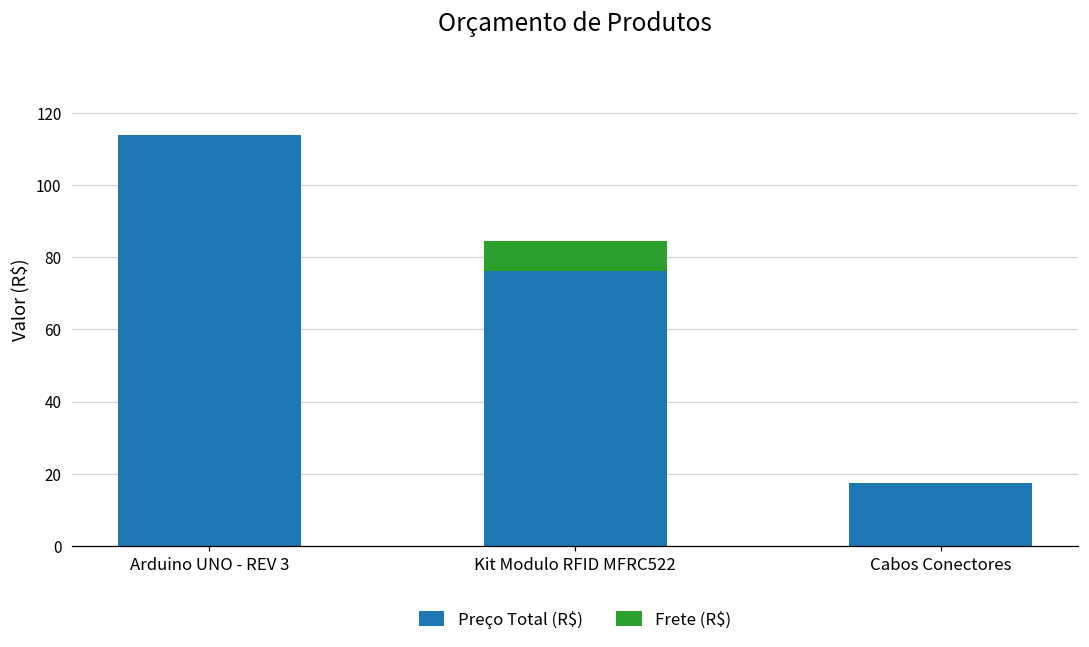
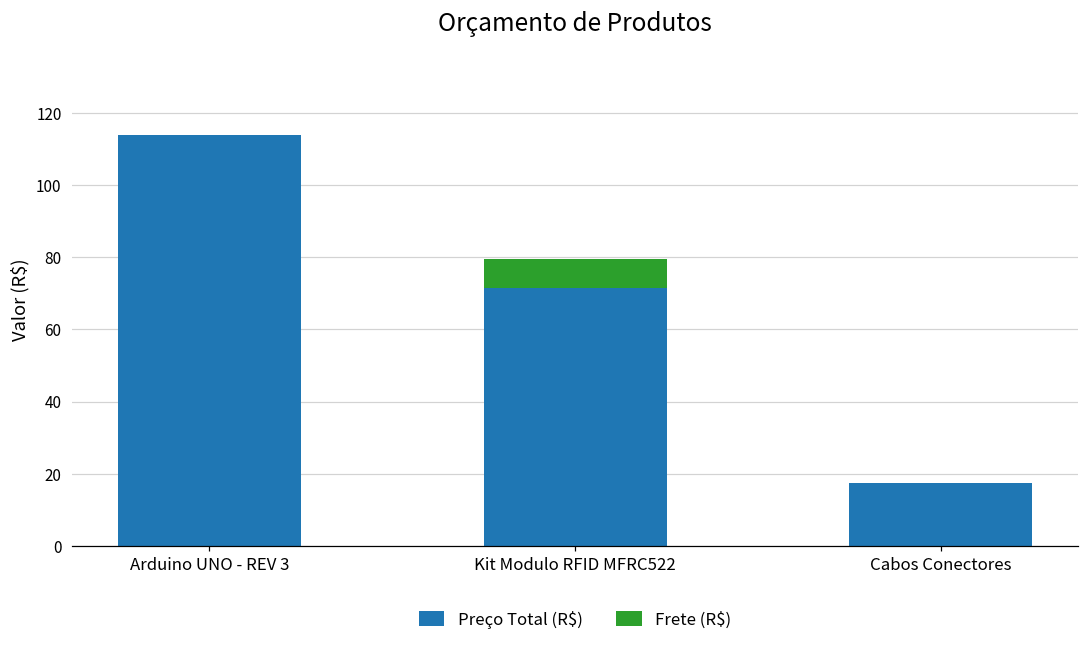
  {
    "Preço Total (R$)": {
      "Arduino UNO - REV 3": 114,
-     "Kit Modulo RFID MFRC522": 76,
+     "Kit Modulo RFID MFRC522": 71,
      "Cabos Conectores": 17
    },
    "Frete (R$)": {
      "Arduino UNO - REV 3": 0,
      "Kit Modulo RFID MFRC522": 8,
      "Cabos Conectores": 0
    }
  }
